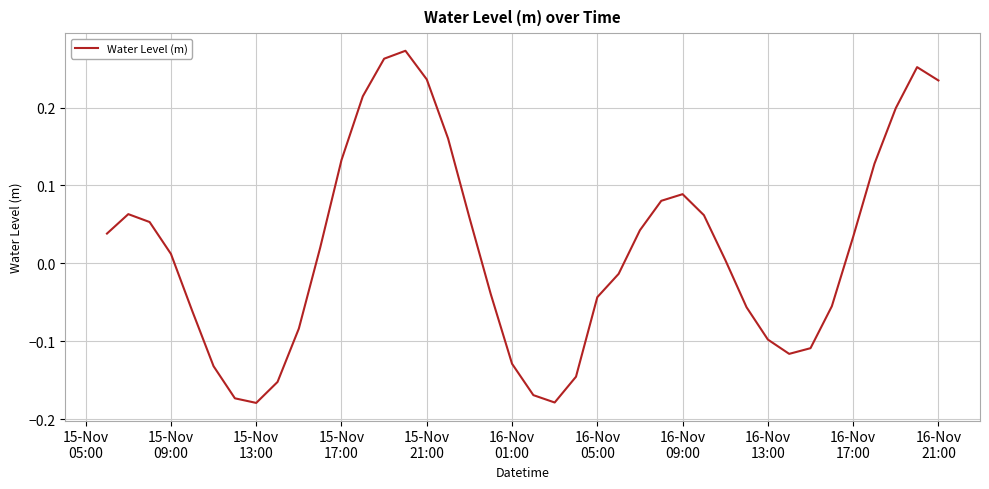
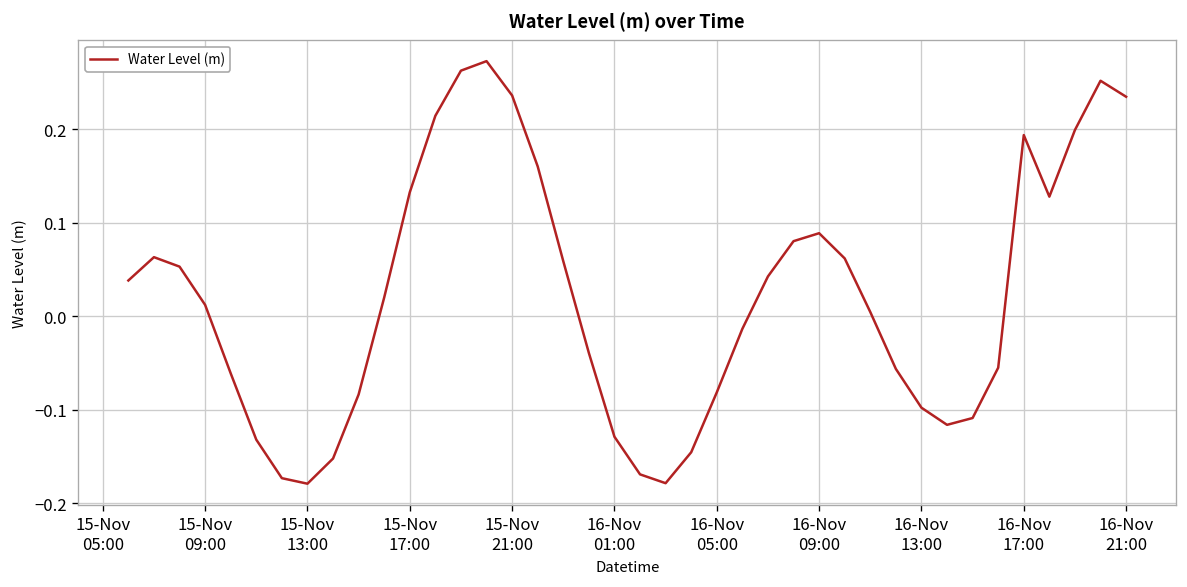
  {
    "15-Nov 09:00": 0.01,
    "15-Nov 13:00": -0.18,
    "15-Nov 17:00": 0.13,
    "15-Nov 21:00": 0.24,
    "16-Nov 01:00": -0.13,
-   "16-Nov 05:00": -0.04,
+   "16-Nov 05:00": -0.08,
    "16-Nov 09:00": 0.09,
    "16-Nov 13:00": -0.10,
-   "16-Nov 17:00": 0.03,
+   "16-Nov 17:00": 0.19,
    "16-Nov 21:00": 0.23
  }
